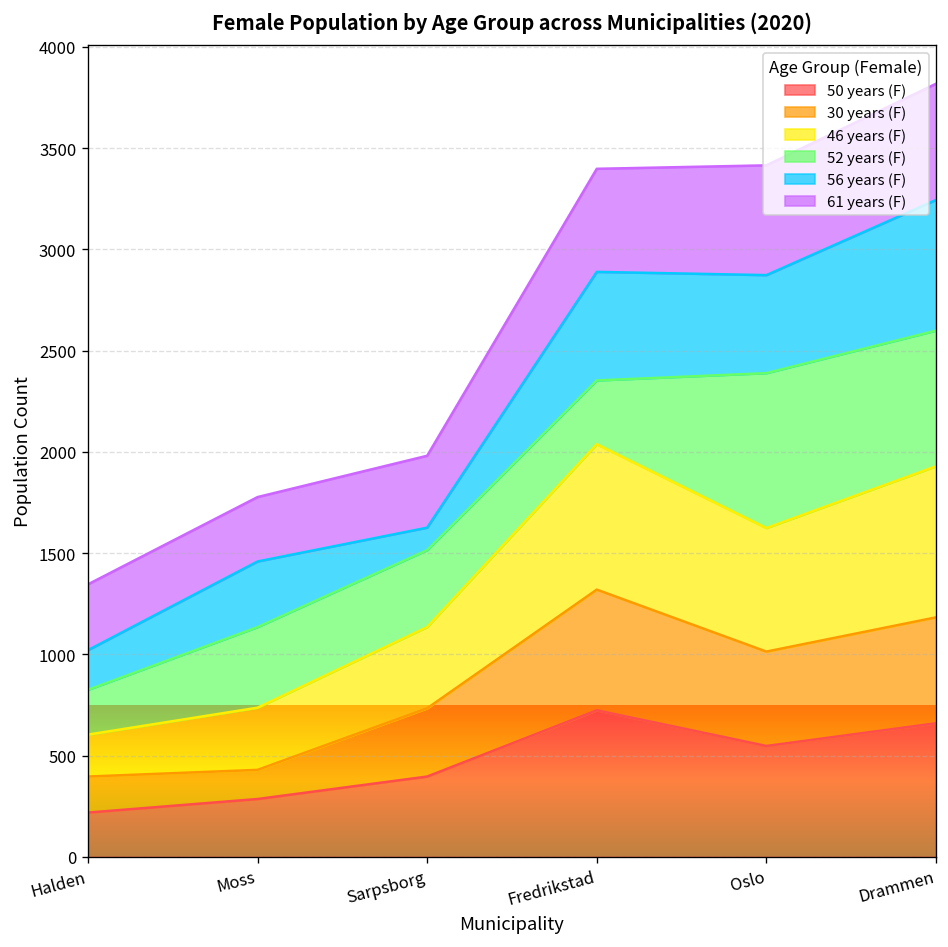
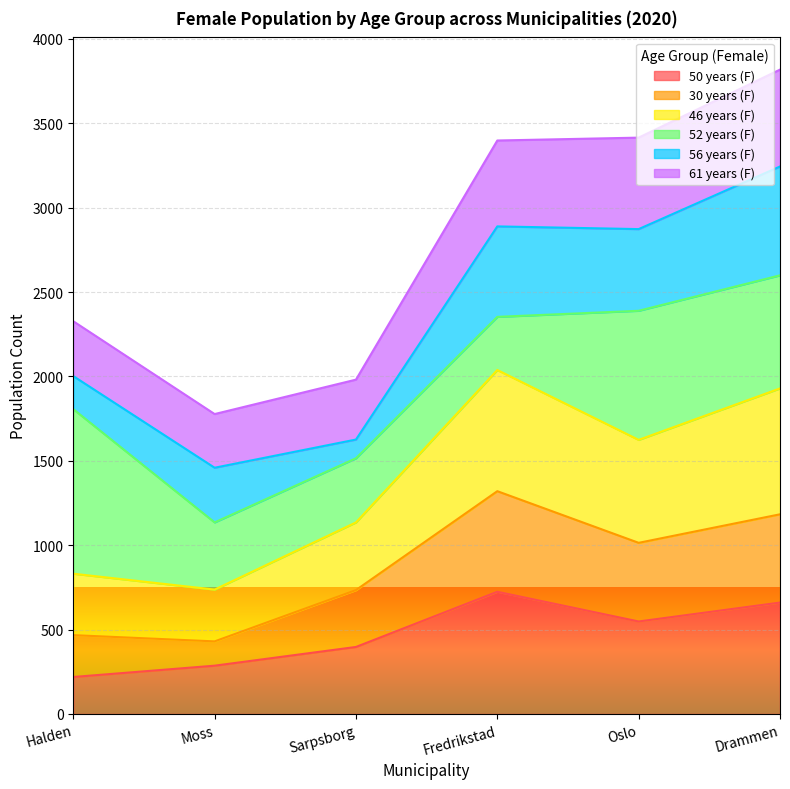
  {
    "50 years (F)": {
      "Halden": 220,
      "Moss": 290,
      "Sarpsborg": 400,
      "Fredrikstad": 720,
      "Oslo": 550,
      "Drammen": 660
    },
    "30 years (F)": {
-     "Halden": 180,
+     "Halden": 250,
      "Moss": 140,
      "Sarpsborg": 340,
      "Fredrikstad": 600,
      "Oslo": 470,
      "Drammen": 520
    },
    "46 years (F)": {
-     "Halden": 210,
+     "Halden": 360,
      "Moss": 310,
      "Sarpsborg": 400,
      "Fredrikstad": 720,
      "Oslo": 610,
      "Drammen": 750
    },
    "52 years (F)": {
-     "Halden": 220,
+     "Halden": 980,
      "Moss": 400,
      "Sarpsborg": 380,
      "Fredrikstad": 320,
      "Oslo": 770,
      "Drammen": 670
    },
    "56 years (F)": {
      "Halden": 200,
      "Moss": 320,
      "Sarpsborg": 110,
      "Fredrikstad": 540,
      "Oslo": 480,
      "Drammen": 650
    },
    "61 years (F)": {
      "Halden": 330,
      "Moss": 320,
      "Sarpsborg": 360,
      "Fredrikstad": 510,
      "Drammen": 570
    }
  }
